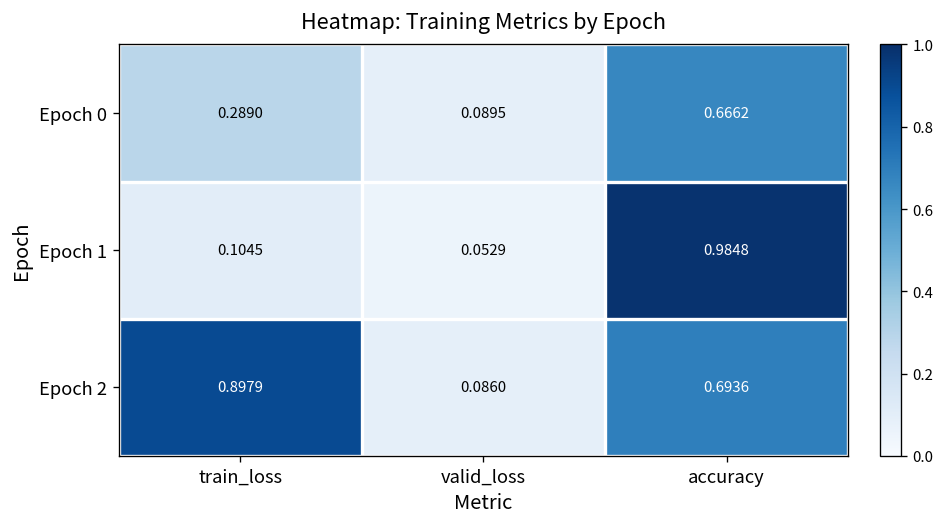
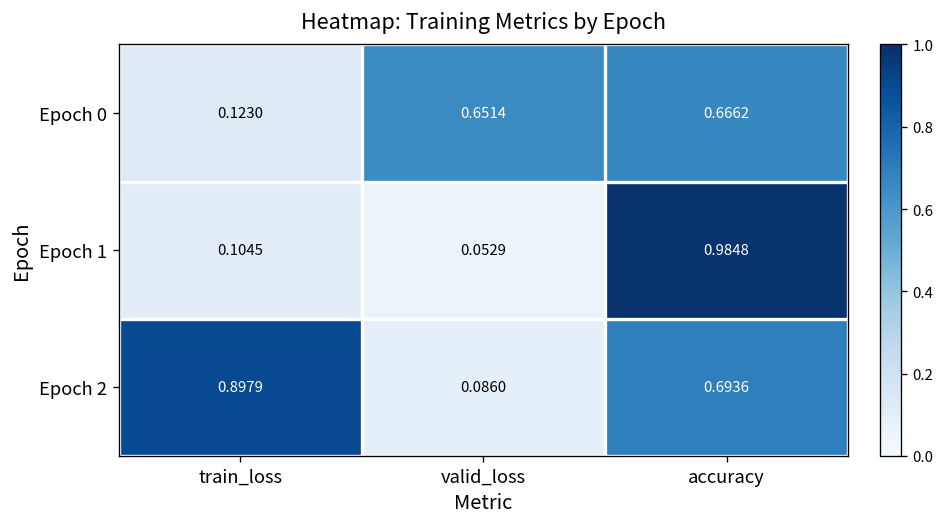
  {
    "Epoch 0": {
-     "train_loss": 0.2890,
-     "valid_loss": 0.0895,
+     "train_loss": 0.1230,
+     "valid_loss": 0.6514,
      "accuracy": 0.6662
    },
    "Epoch 1": {
      "train_loss": 0.1045,
      "valid_loss": 0.0529,
      "accuracy": 0.9848
    },
    "Epoch 2": {
      "train_loss": 0.8979,
      "valid_loss": 0.0860,
      "accuracy": 0.6936
    }
  }
